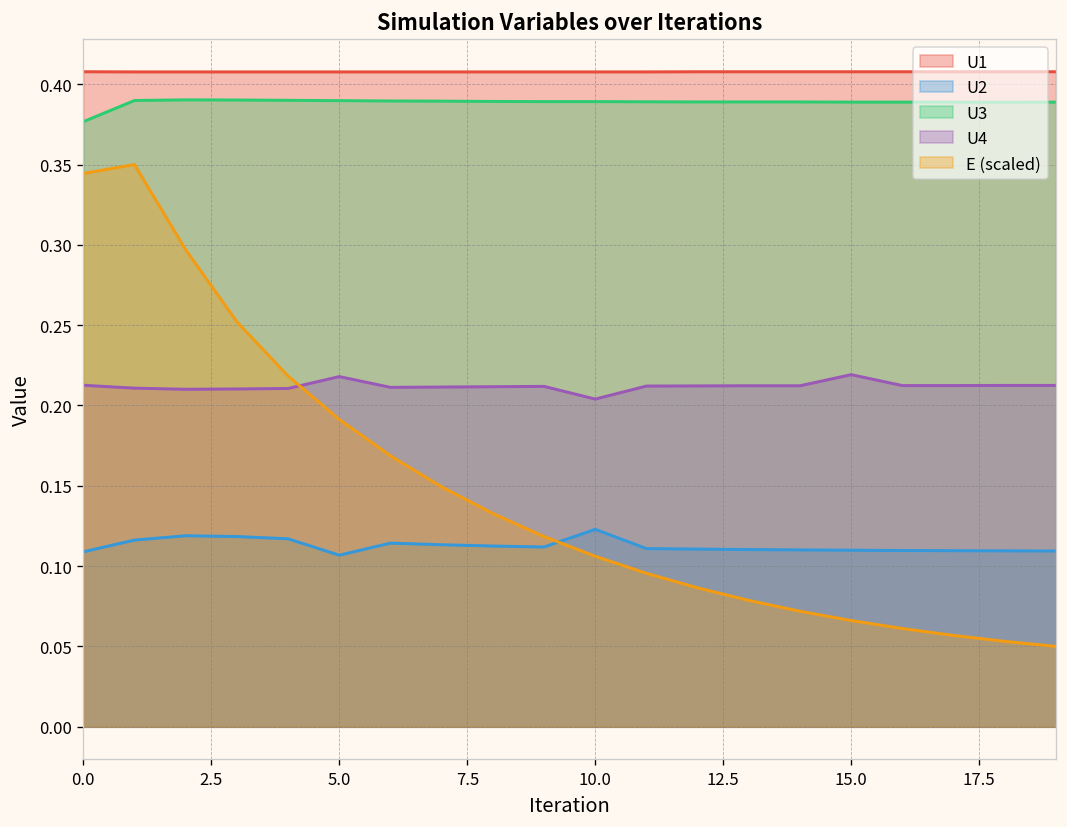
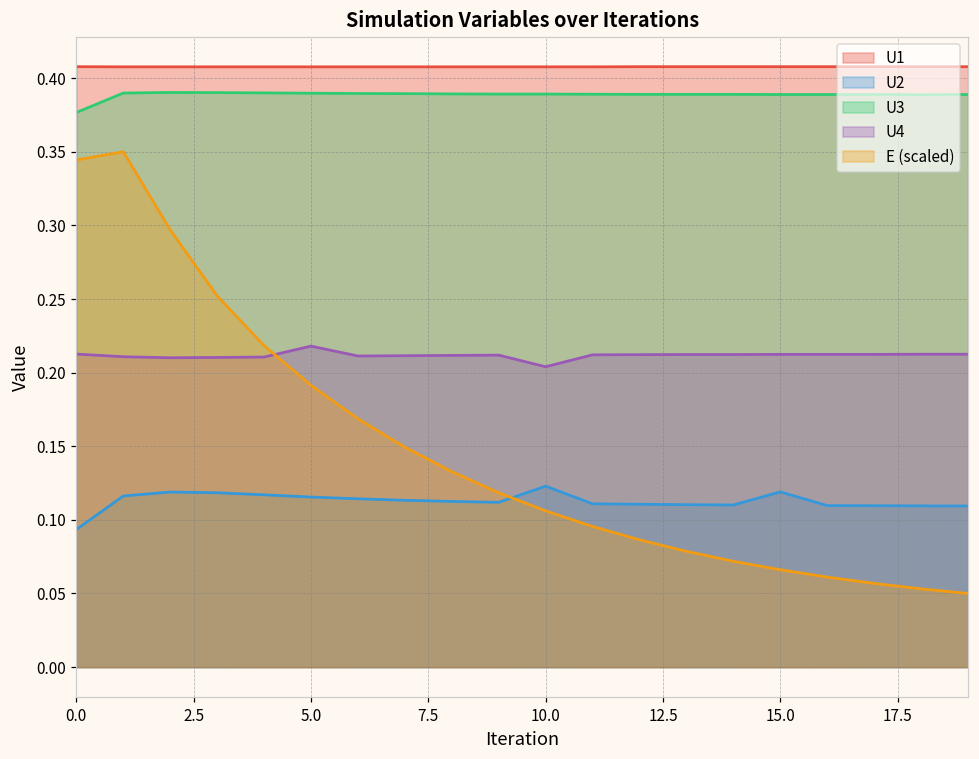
  {
    "U2": {
-     "0.0": 0.109,
-     "5.0": 0.107,
+     "0.0": 0.093,
+     "5.0": 0.116,
      "10.0": 0.123,
-     "15.0": 0.110
+     "15.0": 0.119
    },
    "U3": {
      "0.0": 0.377,
      "5.0": 0.390,
      "10.0": 0.389,
      "15.0": 0.389
    },
    "U4": {
      "0.0": 0.213,
      "5.0": 0.218,
      "10.0": 0.204,
-     "15.0": 0.219
+     "15.0": 0.212
    }
  }
